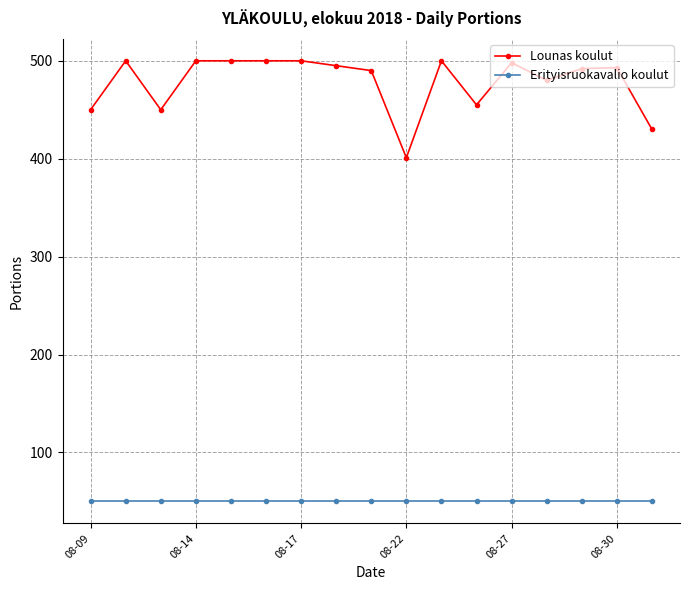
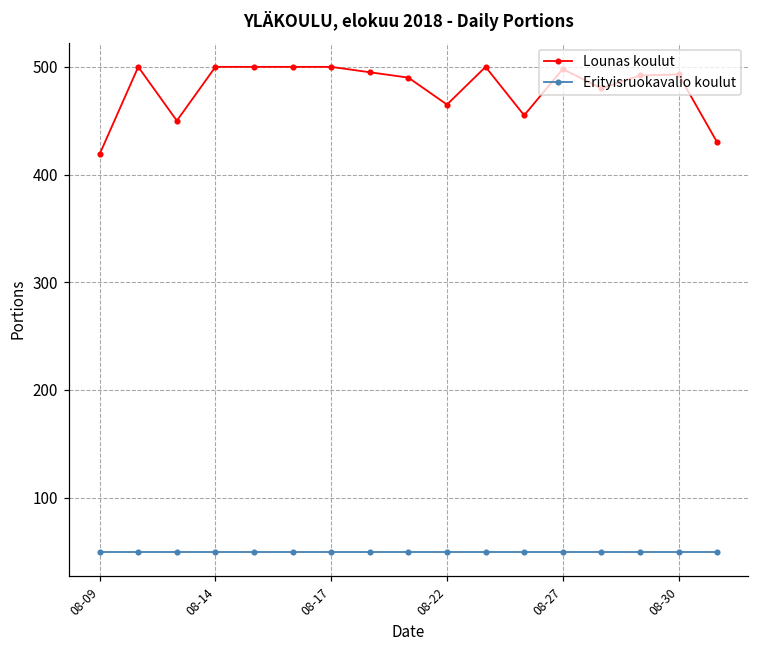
  {
    "Lounas koulut": {
-     "08-09": 450,
+     "08-09": 420,
      "08-14": 500,
      "08-17": 500,
-     "08-22": 400
+     "08-22": 470
    },
    "Erityisruokavalio koulut": {
      "08-09": 50,
      "08-14": 50,
      "08-17": 50,
      "08-22": 50,
      "08-27": 50,
      "08-30": 50
    }
  }
